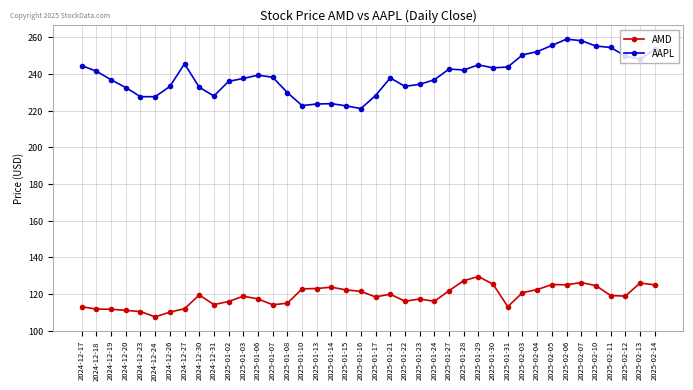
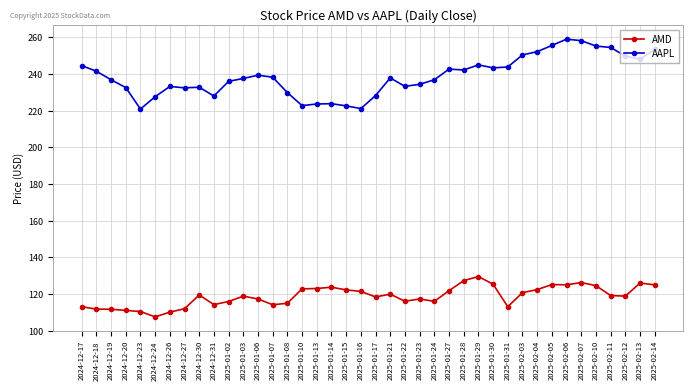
  {
    "AMD": {
      "2024-12-17": 113,
      "2024-12-18": 112,
      "2024-12-19": 112,
      "2024-12-20": 111,
      "2024-12-23": 110,
      "2024-12-24": 108,
      "2024-12-26": 110,
      "2024-12-27": 112,
      "2024-12-30": 120,
      "2024-12-31": 114,
      "2025-01-02": 116,
      "2025-01-03": 119,
      "2025-01-06": 117,
      "2025-01-07": 114,
      "2025-01-08": 115,
      "2025-01-10": 123,
      "2025-01-13": 123,
      "2025-01-14": 124,
      "2025-01-15": 122,
      "2025-01-16": 121,
      "2025-01-17": 118,
      "2025-01-21": 120,
      "2025-01-22": 116,
      "2025-01-23": 117,
      "2025-01-24": 116,
      "2025-01-27": 122,
      "2025-01-28": 127,
      "2025-01-29": 130,
      "2025-01-30": 125,
      "2025-01-31": 113,
      "2025-02-03": 121,
      "2025-02-04": 122,
      "2025-02-05": 125,
      "2025-02-06": 125,
      "2025-02-07": 126,
      "2025-02-10": 125,
      "2025-02-11": 119,
      "2025-02-12": 119,
      "2025-02-13": 126,
      "2025-02-14": 125
    },
    "AAPL": {
      "2024-12-17": 245,
      "2024-12-18": 242,
      "2024-12-19": 237,
      "2024-12-20": 233,
-     "2024-12-23": 228,
+     "2024-12-23": 221,
      "2024-12-24": 228,
      "2024-12-26": 233,
-     "2024-12-27": 246,
+     "2024-12-27": 232,
      "2024-12-30": 233,
      "2024-12-31": 228,
      "2025-01-02": 236,
      "2025-01-03": 238,
      "2025-01-06": 239,
      "2025-01-07": 238,
      "2025-01-08": 230,
      "2025-01-10": 223,
      "2025-01-13": 224,
      "2025-01-14": 224,
      "2025-01-15": 223,
      "2025-01-16": 221,
      "2025-01-17": 228,
      "2025-01-21": 238,
      "2025-01-22": 233,
      "2025-01-23": 234,
      "2025-01-24": 237,
      "2025-01-27": 243,
      "2025-01-28": 242,
      "2025-01-29": 245,
      "2025-01-30": 243,
      "2025-01-31": 244,
      "2025-02-03": 250,
      "2025-02-04": 252,
      "2025-02-05": 256,
      "2025-02-06": 259,
      "2025-02-07": 258,
      "2025-02-10": 255,
      "2025-02-11": 254
    }
  }
